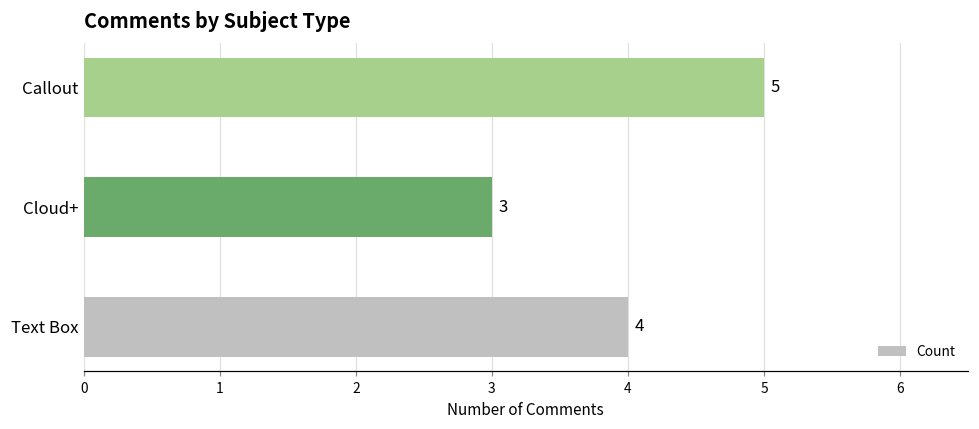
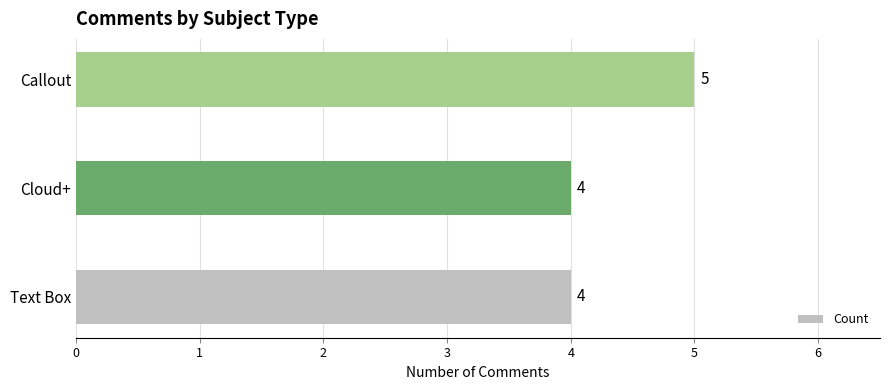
  {
    "Callout": 5,
-   "Cloud+": 3,
+   "Cloud+": 4,
    "Text Box": 4
  }
